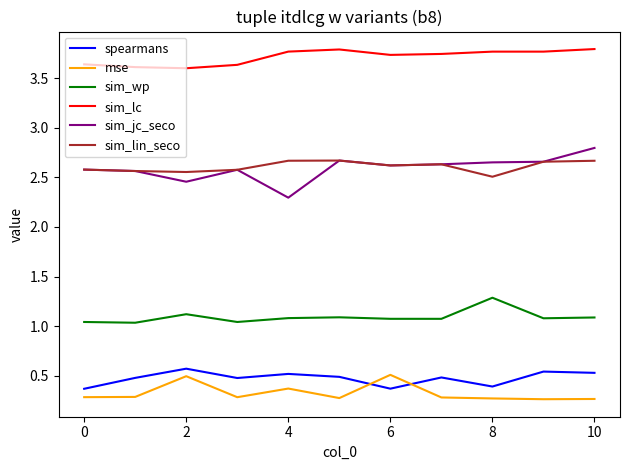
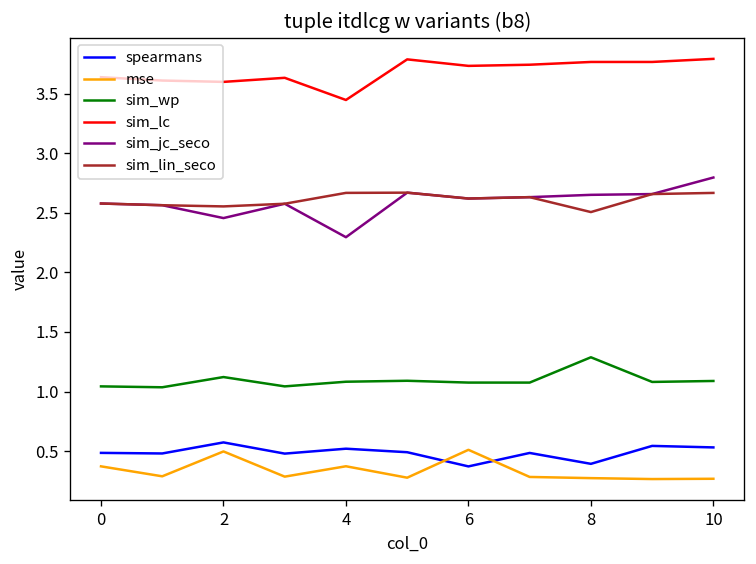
  {
    "spearmans": {
-     "0": 0.4,
+     "0": 0.5,
      "2": 0.6,
      "4": 0.5,
      "6": 0.4,
      "8": 0.4,
      "10": 0.5
    },
    "mse": {
-     "0": 0.3,
+     "0": 0.4,
      "2": 0.5,
      "4": 0.4,
      "6": 0.5,
      "8": 0.3,
      "10": 0.3
    },
    "sim_wp": {
      "0": 1.0,
      "2": 1.1,
      "4": 1.1,
      "6": 1.1,
      "8": 1.3,
      "10": 1.1
    },
    "sim_lc": {
      "2": 3.6,
-     "4": 3.8,
+     "4": 3.4,
      "6": 3.7,
      "8": 3.8,
      "10": 3.8
    },
    "sim_jc_seco": {
      "2": 2.5,
      "4": 2.3,
      "8": 2.7,
      "10": 2.8
    },
    "sim_lin_seco": {
      "2": 2.6,
      "4": 2.7,
      "8": 2.5,
      "10": 2.7
    }
  }
